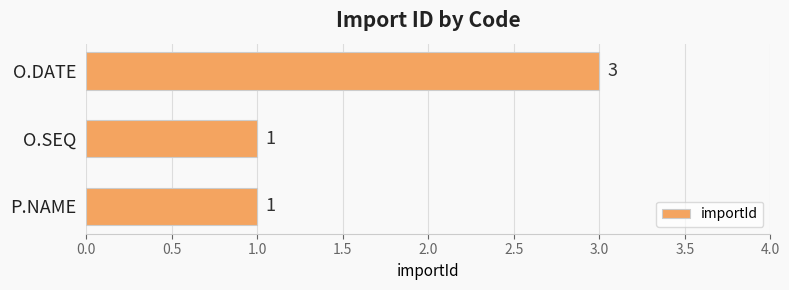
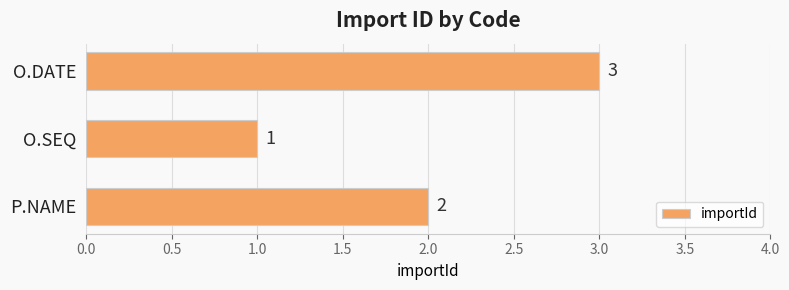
  {
    "O.DATE": 3,
    "O.SEQ": 1,
-   "P.NAME": 1
+   "P.NAME": 2
  }
